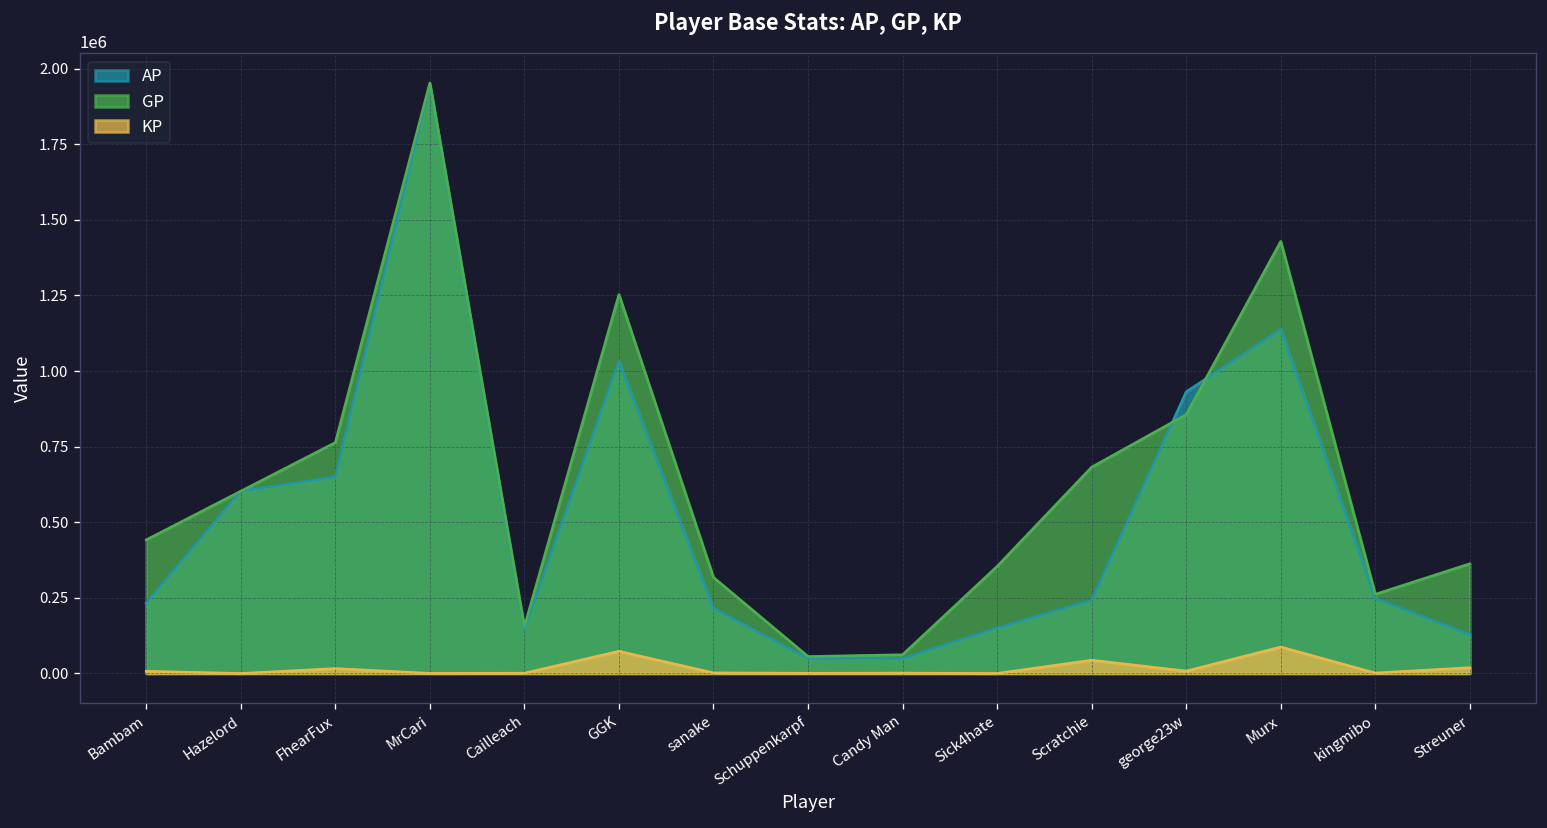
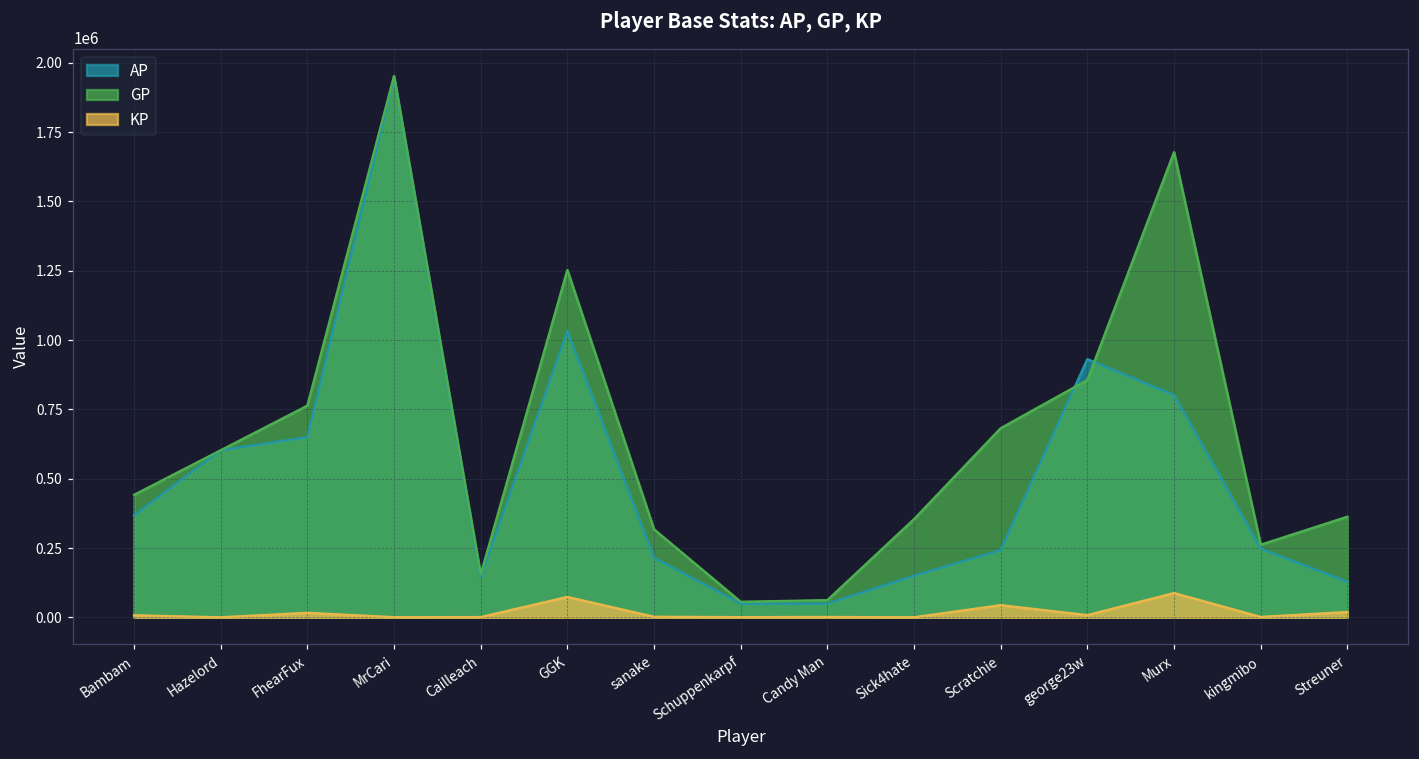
  {
    "AP": {
-     "Bambam": 230000,
+     "Bambam": 370000,
      "FhearFux": 650000,
      "GGK": 1030000,
      "sanake": 220000,
      "Candy Man": 50000,
      "Sick4hate": 150000,
      "Scratchie": 240000,
      "george23w": 930000,
-     "Murx": 1140000,
+     "Murx": 800000,
      "kingmibo": 250000,
      "Streuner": 130000
    },
    "GP": {
      "Bambam": 440000,
      "FhearFux": 760000,
      "GGK": 1250000,
      "sanake": 320000,
      "Candy Man": 60000,
      "Sick4hate": 350000,
      "Scratchie": 680000,
      "george23w": 860000,
-     "Murx": 1430000,
+     "Murx": 1680000,
      "kingmibo": 260000,
      "Streuner": 360000
    },
    "KP": {
      "Bambam": 10000,
      "Hazelord": 0,
      "FhearFux": 20000,
      "MrCari": 0,
      "Cailleach": 0,
      "GGK": 70000,
      "sanake": 0,
      "Schuppenkarpf": 0,
      "Candy Man": 0,
      "Sick4hate": 0,
      "Scratchie": 40000,
      "george23w": 10000,
      "Murx": 90000,
      "kingmibo": 0,
      "Streuner": 20000
    }
  }
